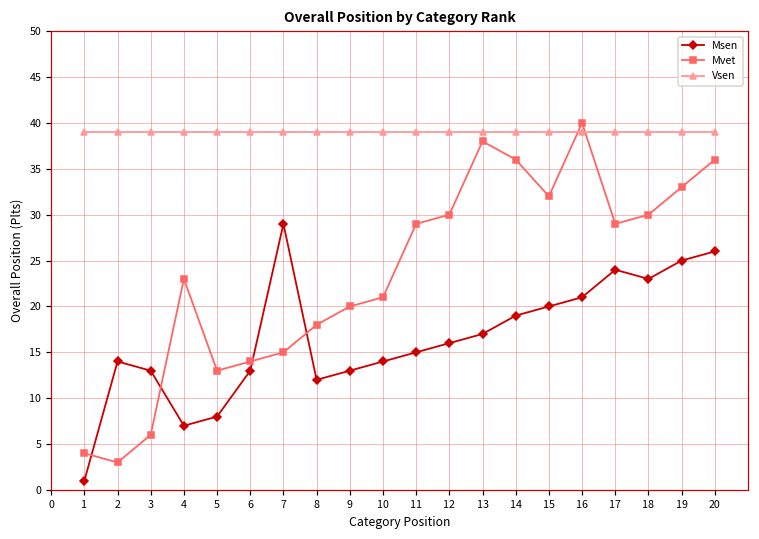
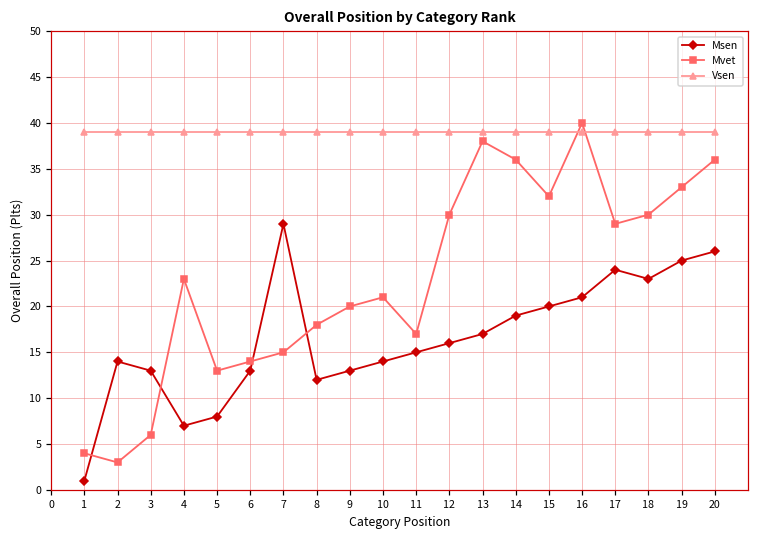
  {
    "Msen": {
      "1": 1,
      "2": 14,
      "3": 13,
      "4": 7,
      "5": 8,
      "6": 13,
      "7": 29,
      "8": 12,
      "9": 13,
      "10": 14,
      "11": 15,
      "12": 16,
      "13": 17,
      "14": 19,
      "15": 20,
      "16": 21,
      "17": 24,
      "18": 23,
      "19": 25,
      "20": 26
    },
    "Mvet": {
      "1": 4,
      "2": 3,
      "3": 6,
      "4": 23,
      "5": 13,
      "6": 14,
      "7": 15,
      "8": 18,
      "9": 20,
      "10": 21,
-     "11": 29,
+     "11": 17,
      "12": 30,
      "13": 38,
      "14": 36,
      "15": 32,
      "16": 40,
      "17": 29,
      "18": 30,
      "19": 33,
      "20": 36
    },
    "Vsen": {
      "1": 39,
      "2": 39,
      "3": 39,
      "4": 39,
      "5": 39,
      "6": 39,
      "7": 39,
      "8": 39,
      "9": 39,
      "10": 39,
      "11": 39,
      "12": 39,
      "13": 39,
      "14": 39,
      "15": 39,
      "16": 39,
      "17": 39,
      "18": 39,
      "19": 39,
      "20": 39
    }
  }
